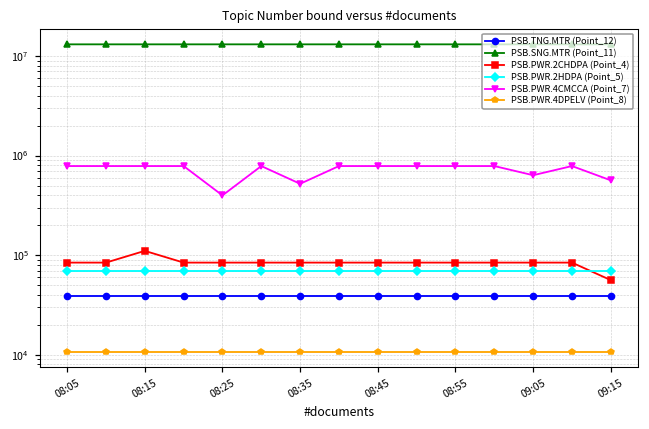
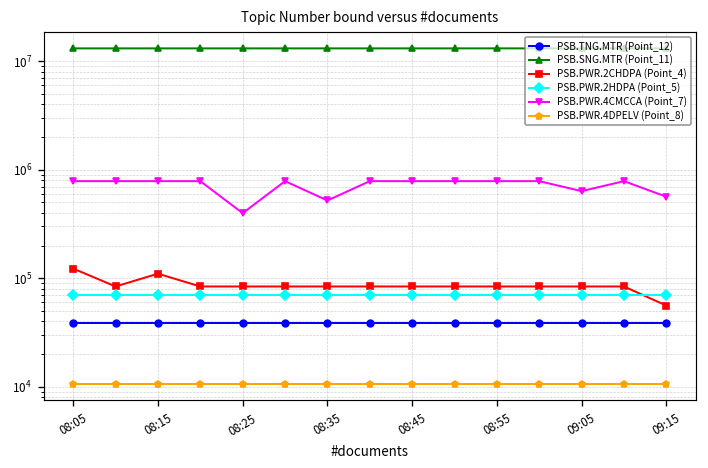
  {
    "PSB.TNG.MTR (Point_12)": {
      "08:05": 39000,
      "08:15": 39000,
      "08:25": 39000,
      "08:35": 39000,
      "08:45": 39000,
      "08:55": 39000,
      "09:05": 39000,
      "09:15": 39000
    },
    "PSB.SNG.MTR (Point_11)": {
      "08:05": 13000000,
      "08:15": 13000000,
      "08:25": 13000000,
      "08:35": 13000000,
      "08:45": 13000000,
      "08:55": 13000000
    },
    "PSB.PWR.2CHDPA (Point_4)": {
-     "08:05": 80000,
+     "08:05": 120000,
      "08:15": 110000,
      "08:25": 80000,
      "08:35": 80000,
      "08:45": 80000,
      "08:55": 80000,
      "09:05": 80000,
      "09:15": 60000
    },
    "PSB.PWR.2HDPA (Point_5)": {
      "08:05": 70000,
      "08:15": 70000,
      "08:25": 70000,
      "08:35": 70000,
      "08:45": 70000,
      "08:55": 70000,
      "09:05": 70000,
      "09:15": 70000
    },
    "PSB.PWR.4CMCCA (Point_7)": {
      "08:05": 800000,
      "08:15": 800000,
      "08:25": 400000,
      "08:35": 500000,
      "08:45": 800000,
      "08:55": 800000,
      "09:05": 600000,
      "09:15": 600000
    },
    "PSB.PWR.4DPELV (Point_8)": {
      "08:05": 11000,
      "08:15": 11000,
      "08:25": 11000,
      "08:35": 11000,
      "08:45": 11000,
      "08:55": 11000,
      "09:05": 11000,
      "09:15": 11000
    }
  }
